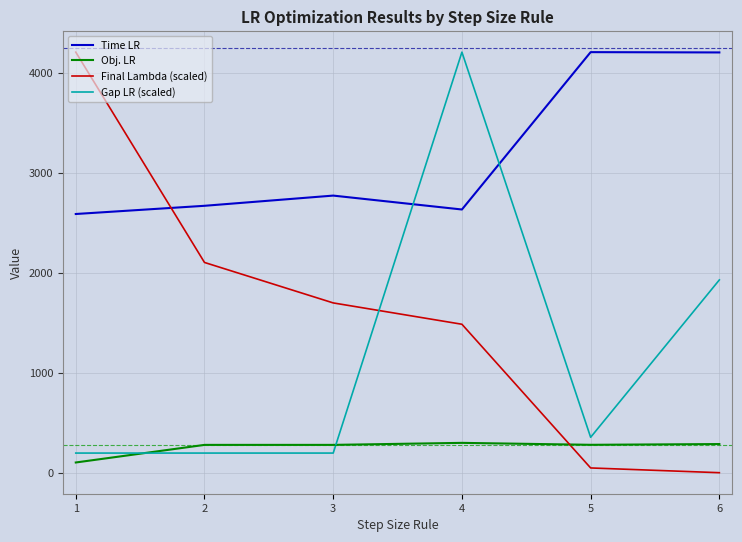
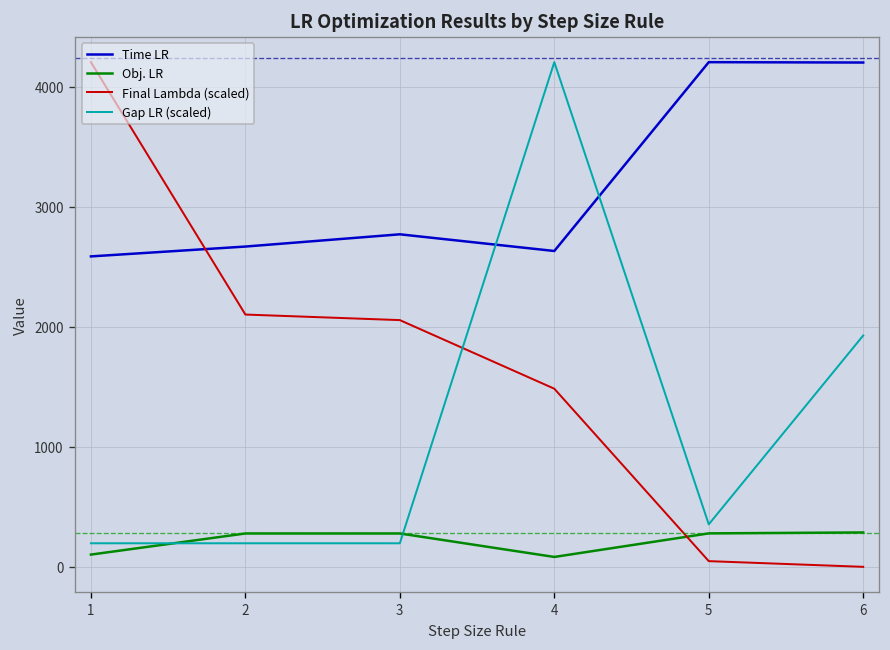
  {
    "Time LR": {
      "1": 2590,
      "2": 2670,
      "3": 2770,
      "4": 2630,
      "5": 4200,
      "6": 4200
    },
    "Obj. LR": {
      "1": 100,
      "2": 280,
      "3": 280,
-     "4": 300,
+     "4": 80,
      "5": 280,
      "6": 290
    },
    "Final Lambda (scaled)": {
      "2": 2100,
-     "3": 1700,
+     "3": 2060,
      "4": 1480,
      "5": 50,
      "6": 0
    },
    "Gap LR (scaled)": {
      "1": 200,
      "2": 200,
      "3": 200,
      "4": 4200,
      "5": 350,
      "6": 1930
    }
  }
